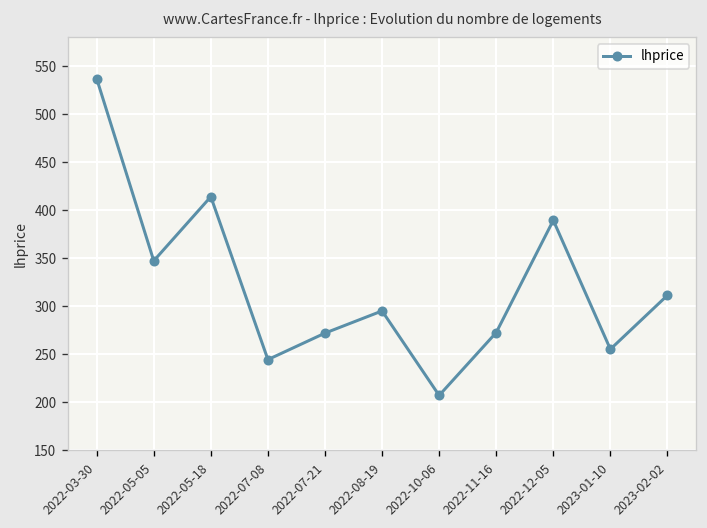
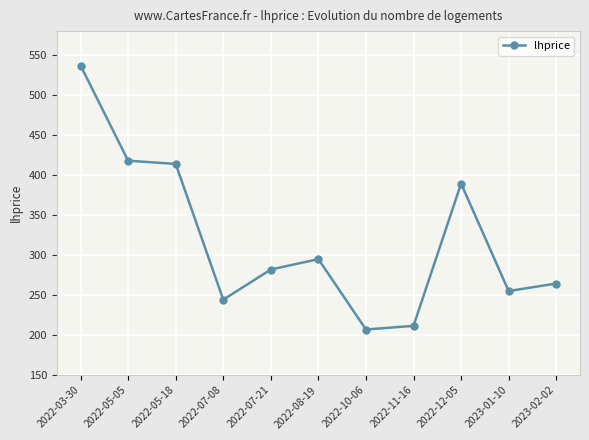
  {
    "2022-03-30": 540,
-   "2022-05-05": 350,
+   "2022-05-05": 420,
    "2022-05-18": 410,
    "2022-07-08": 240,
-   "2022-07-21": 270,
+   "2022-07-21": 280,
    "2022-08-19": 300,
    "2022-10-06": 210,
-   "2022-11-16": 270,
+   "2022-11-16": 210,
    "2022-12-05": 390,
    "2023-01-10": 260,
-   "2023-02-02": 310
+   "2023-02-02": 260
  }
